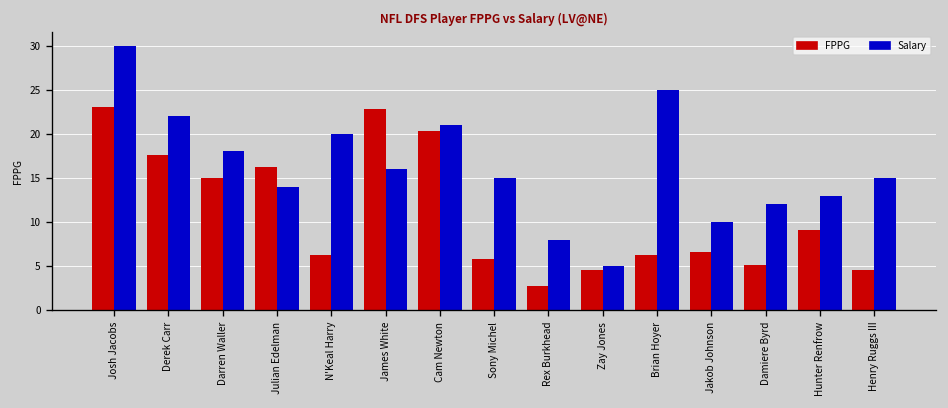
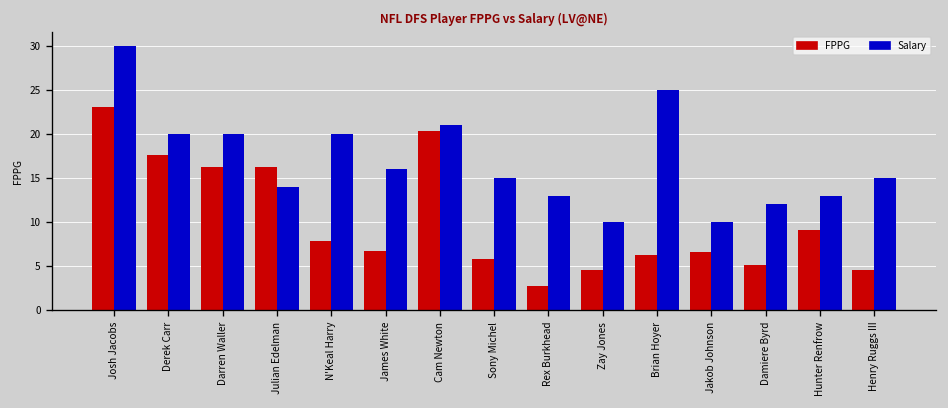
  {
    "FPPG": {
      "Josh Jacobs": 23,
      "Derek Carr": 18,
-     "Darren Waller": 15,
+     "Darren Waller": 16,
      "Julian Edelman": 16,
-     "N'Keal Harry": 6,
-     "James White": 23,
+     "N'Keal Harry": 8,
+     "James White": 7,
      "Cam Newton": 20,
      "Sony Michel": 6,
      "Rex Burkhead": 3,
      "Zay Jones": 5,
      "Brian Hoyer": 6,
      "Jakob Johnson": 7,
      "Damiere Byrd": 5,
      "Hunter Renfrow": 9,
      "Henry Ruggs III": 5
    },
    "Salary": {
      "Josh Jacobs": 30,
-     "Derek Carr": 22,
-     "Darren Waller": 18,
+     "Derek Carr": 20,
+     "Darren Waller": 20,
      "Julian Edelman": 14,
      "N'Keal Harry": 20,
      "James White": 16,
      "Cam Newton": 21,
      "Sony Michel": 15,
-     "Rex Burkhead": 8,
-     "Zay Jones": 5,
+     "Rex Burkhead": 13,
+     "Zay Jones": 10,
      "Brian Hoyer": 25,
      "Jakob Johnson": 10,
      "Damiere Byrd": 12,
      "Hunter Renfrow": 13,
      "Henry Ruggs III": 15
    }
  }
